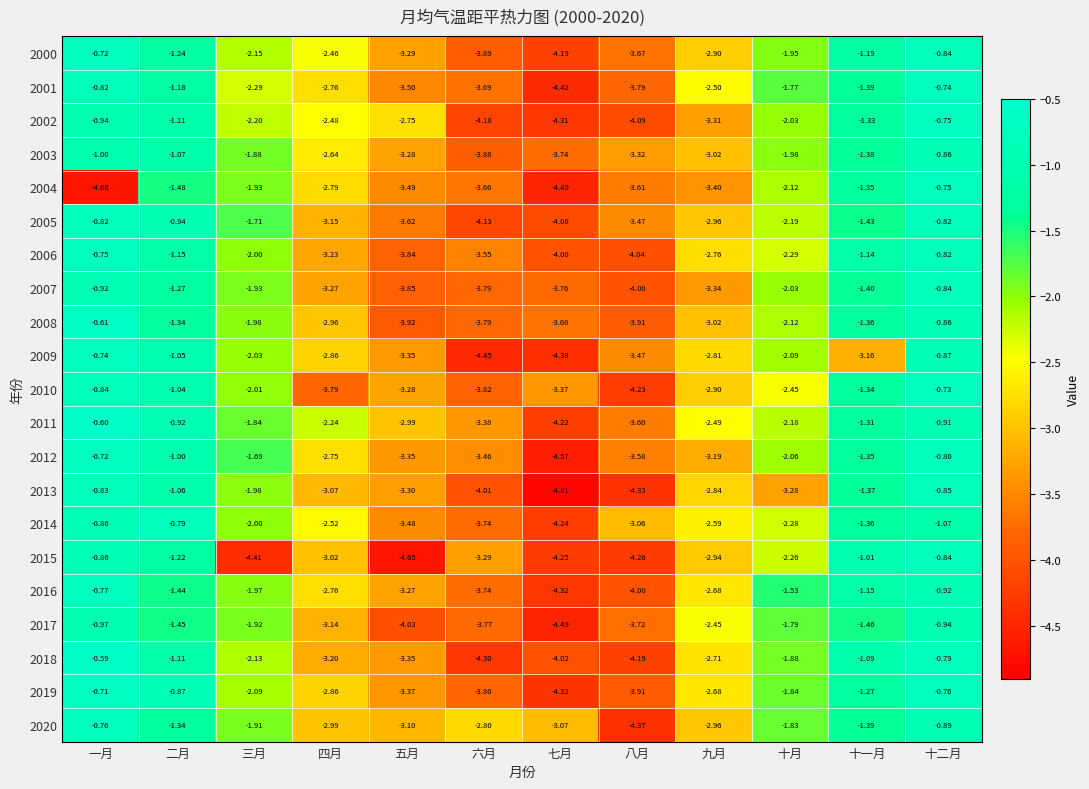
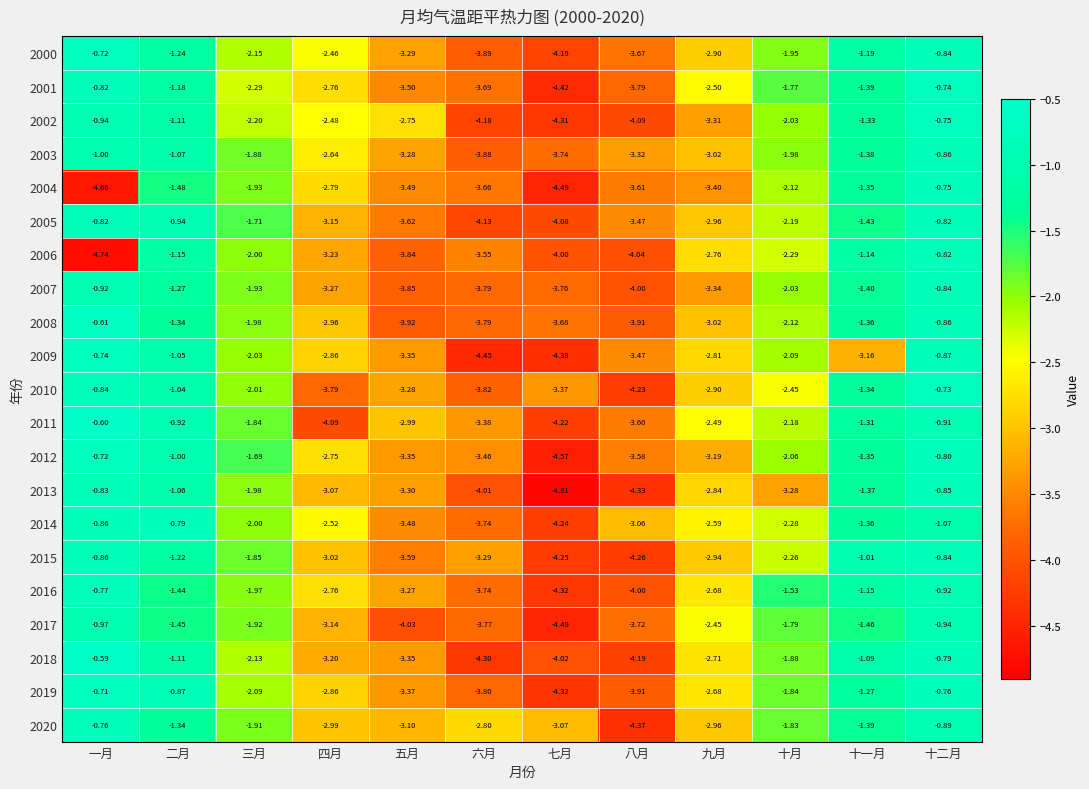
  {
    "2006": {
-     "一月": -0.75,
+     "一月": -4.74,
      "二月": -1.15,
      "三月": -2.00,
      "四月": -3.23,
      "五月": -3.84,
      "六月": -3.55,
      "七月": -4.00,
      "八月": -4.04,
      "九月": -2.76,
      "十月": -2.29,
      "十一月": -1.14,
      "十二月": -0.82
    },
    "2011": {
      "一月": -0.60,
      "二月": -0.92,
      "三月": -1.84,
-     "四月": -2.24,
+     "四月": -4.09,
      "五月": -2.99,
      "六月": -3.38,
      "七月": -4.22,
      "八月": -3.60,
      "九月": -2.49,
      "十月": -2.18,
      "十一月": -1.31,
      "十二月": -0.91
    },
    "2015": {
      "一月": -0.86,
      "二月": -1.22,
-     "三月": -4.41,
+     "三月": -1.85,
      "四月": -3.02,
-     "五月": -4.65,
+     "五月": -3.59,
      "六月": -3.29,
      "七月": -4.25,
      "八月": -4.26,
      "九月": -2.94,
      "十月": -2.26,
      "十一月": -1.01,
      "十二月": -0.84
    }
  }
